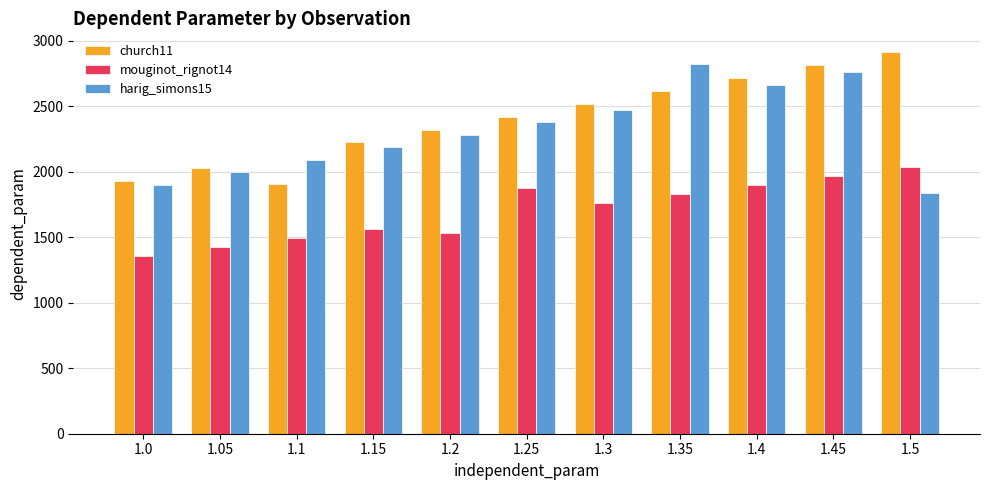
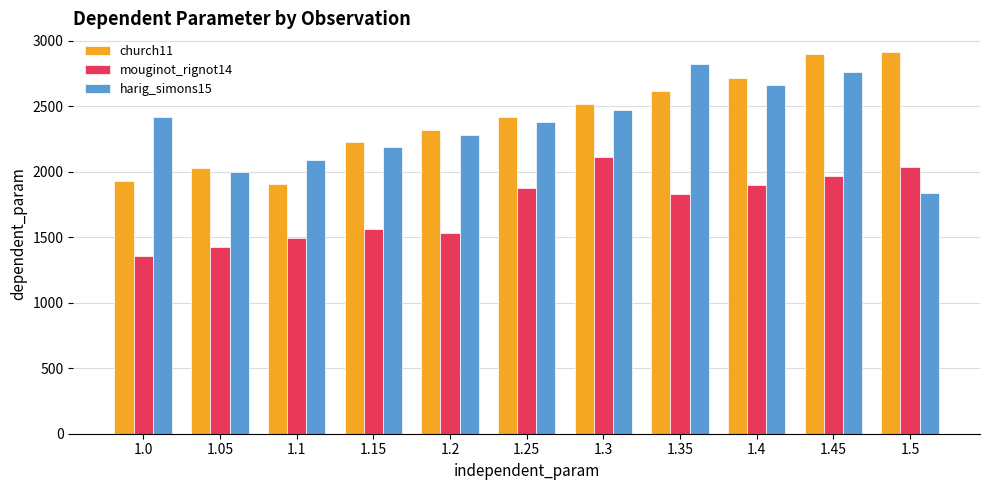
  {
    "church11": {
      "1.0": 1930,
      "1.05": 2030,
      "1.1": 1910,
      "1.15": 2220,
      "1.2": 2320,
      "1.25": 2420,
      "1.3": 2520,
      "1.35": 2620,
      "1.4": 2710,
-     "1.45": 2810,
+     "1.45": 2900,
      "1.5": 2910
    },
    "mouginot_rignot14": {
      "1.0": 1350,
      "1.05": 1420,
      "1.1": 1490,
      "1.15": 1560,
      "1.2": 1530,
      "1.25": 1870,
-     "1.3": 1760,
+     "1.3": 2110,
      "1.35": 1830,
      "1.4": 1900,
      "1.45": 1970,
      "1.5": 2030
    },
    "harig_simons15": {
-     "1.0": 1900,
+     "1.0": 2420,
      "1.05": 2000,
      "1.1": 2090,
      "1.15": 2190,
      "1.2": 2280,
      "1.25": 2380,
      "1.3": 2470,
      "1.35": 2820,
      "1.4": 2660,
      "1.45": 2760,
      "1.5": 1840
    }
  }
